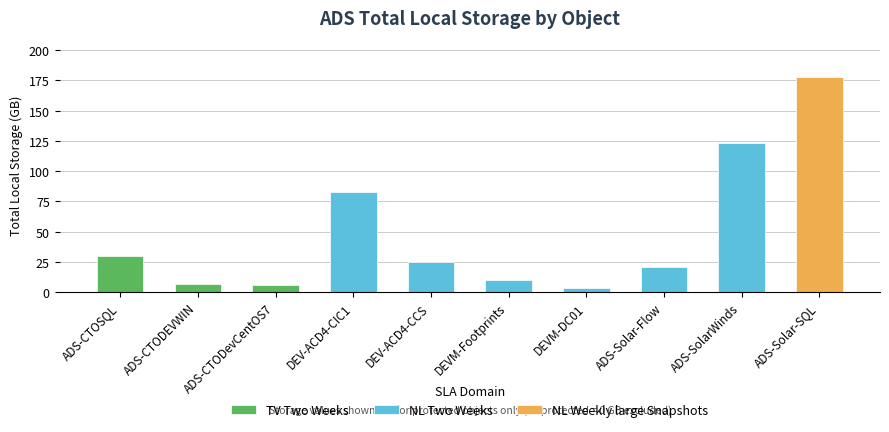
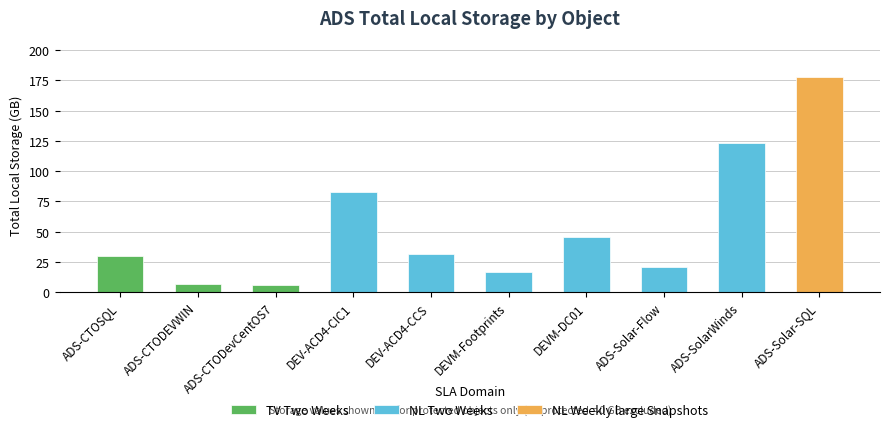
  {
    "ADS-CTOSQL": 30,
    "ADS-CTODEVWIN": 6,
    "ADS-CTODevCentOS7": 6,
    "DEV-ACD4-CIC1": 83,
-   "DEV-ACD4-CCS": 25,
-   "DEVM-Footprints": 10,
-   "DEVM-DC01": 4,
+   "DEV-ACD4-CCS": 32,
+   "DEVM-Footprints": 17,
+   "DEVM-DC01": 46,
    "ADS-Solar-Flow": 21,
    "ADS-SolarWinds": 123,
    "ADS-Solar-SQL": 178
  }
